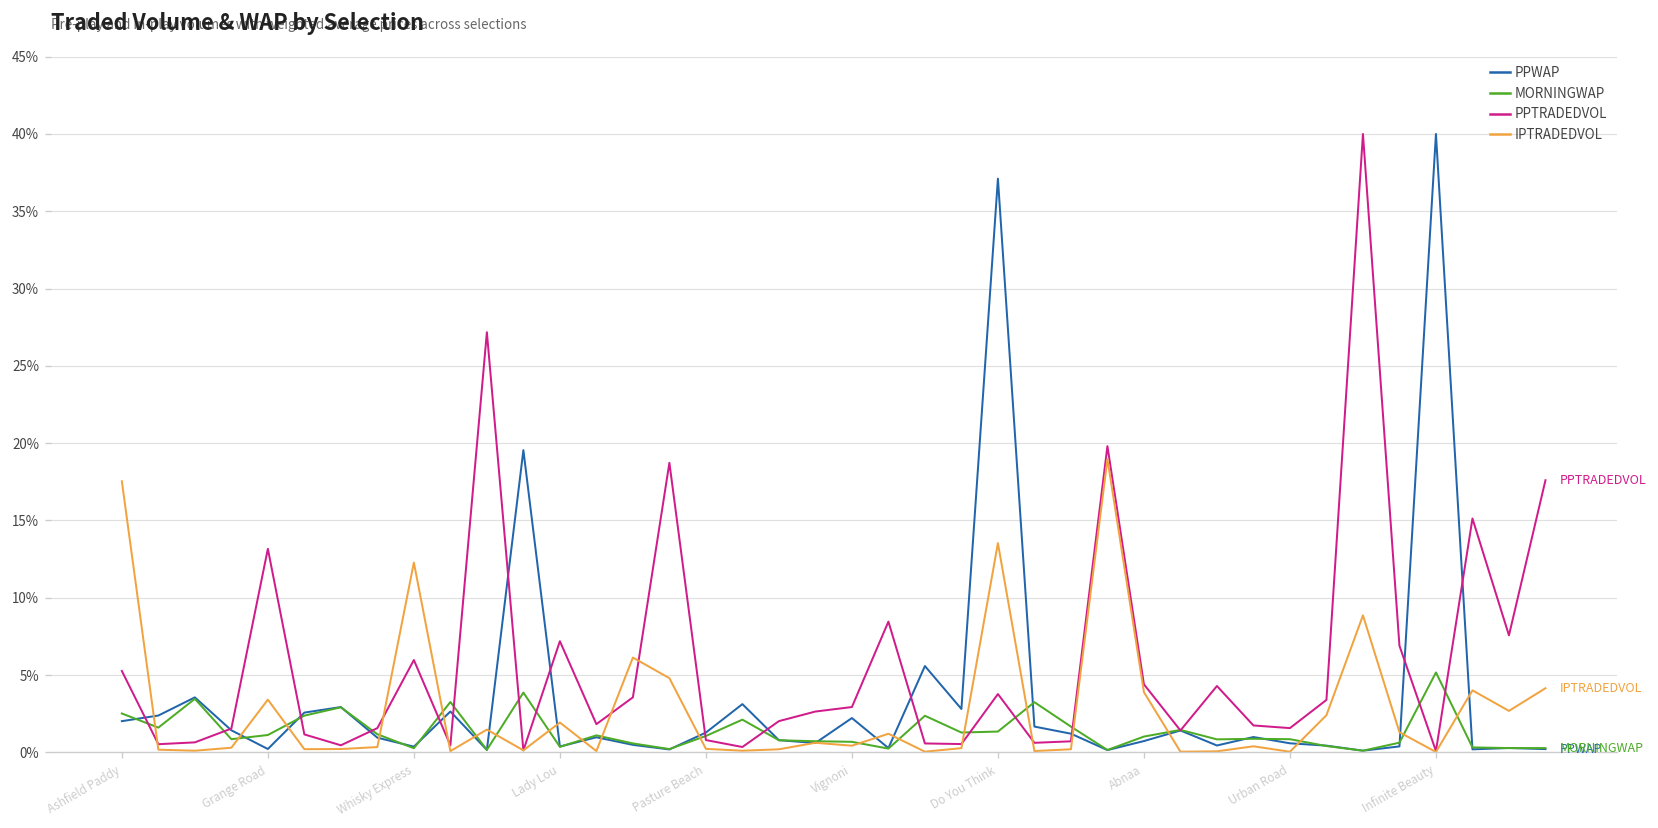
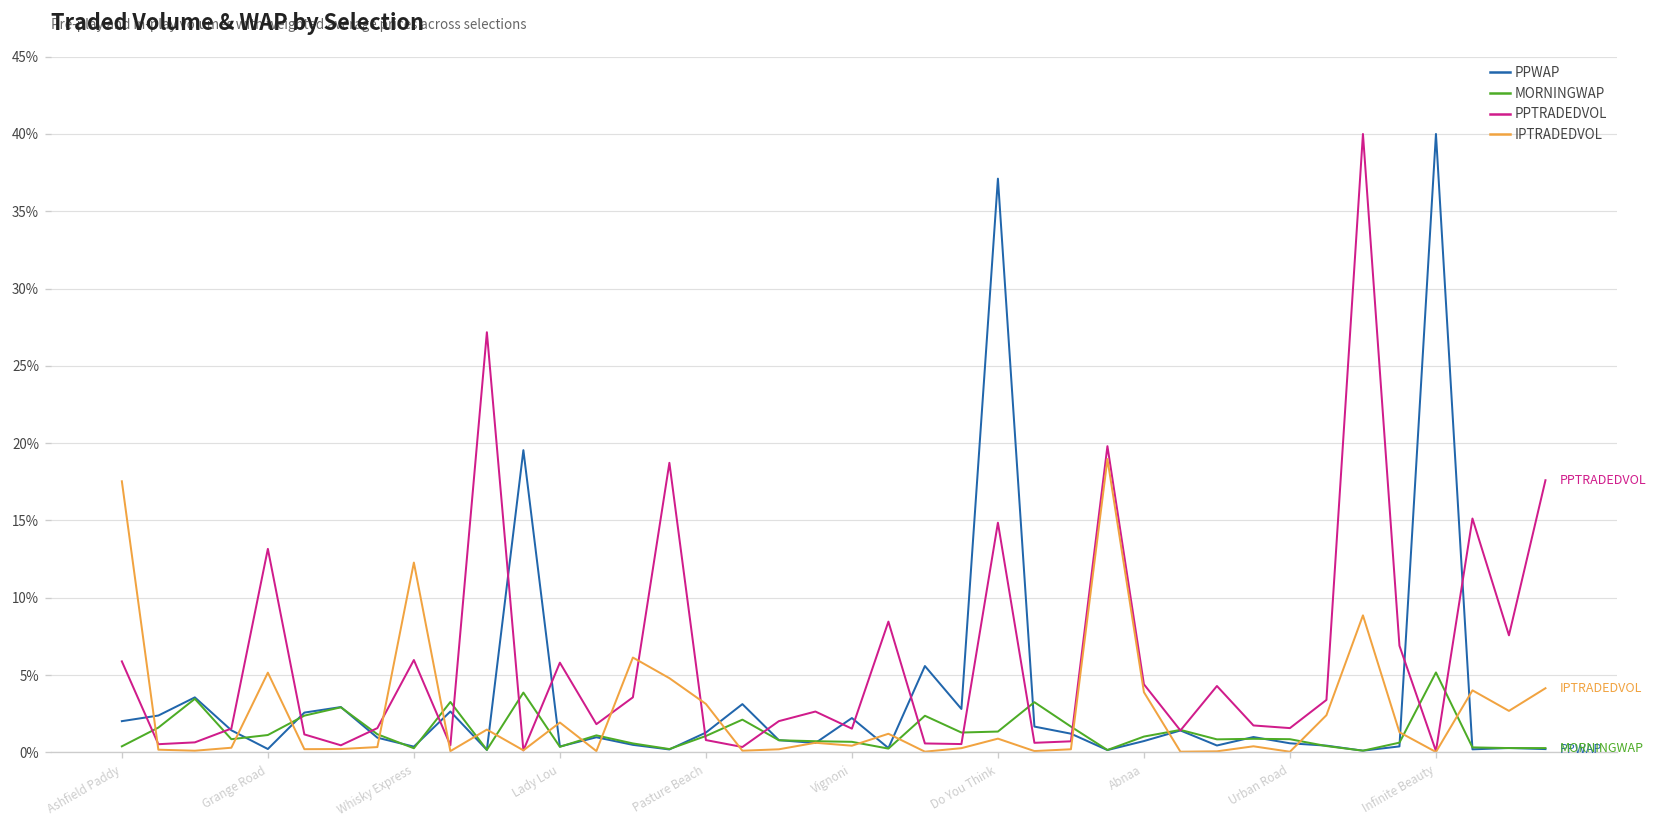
  {
    "PPWAP": {
      "Ashfield Paddy": "2.0%",
      "Grange Road": "0.2%",
      "Pasture Beach": "1.3%",
      "Vignoni": "2.2%",
      "Do You Think": "37.1%",
      "Abnaa": "0.7%",
      "Urban Road": "0.6%",
      "Infinite Beauty": "40.0%"
    },
    "MORNINGWAP": {
-     "Ashfield Paddy": "2.5%",
+     "Ashfield Paddy": "0.4%",
      "Grange Road": "1.1%",
      "Pasture Beach": "1.1%",
      "Vignoni": "0.7%",
      "Do You Think": "1.3%",
      "Abnaa": "1.0%",
      "Urban Road": "0.9%",
      "Infinite Beauty": "5.2%"
    },
    "PPTRADEDVOL": {
-     "Ashfield Paddy": "5.3%",
+     "Ashfield Paddy": "5.9%",
      "Grange Road": "13.2%",
      "Whisky Express": "6.0%",
-     "Lady Lou": "7.2%",
+     "Lady Lou": "5.8%",
      "Pasture Beach": "0.8%",
-     "Vignoni": "2.9%",
-     "Do You Think": "3.8%",
+     "Vignoni": "1.5%",
+     "Do You Think": "14.9%",
      "Abnaa": "4.4%",
      "Urban Road": "1.6%"
    },
    "IPTRADEDVOL": {
      "Ashfield Paddy": "17.5%",
-     "Grange Road": "3.4%",
+     "Grange Road": "5.2%",
      "Whisky Express": "12.3%",
      "Lady Lou": "1.9%",
-     "Pasture Beach": "0.2%",
+     "Pasture Beach": "3.1%",
      "Vignoni": "0.4%",
-     "Do You Think": "13.5%",
+     "Do You Think": "0.9%",
      "Abnaa": "3.9%",
      "Urban Road": "0.0%"
    }
  }
